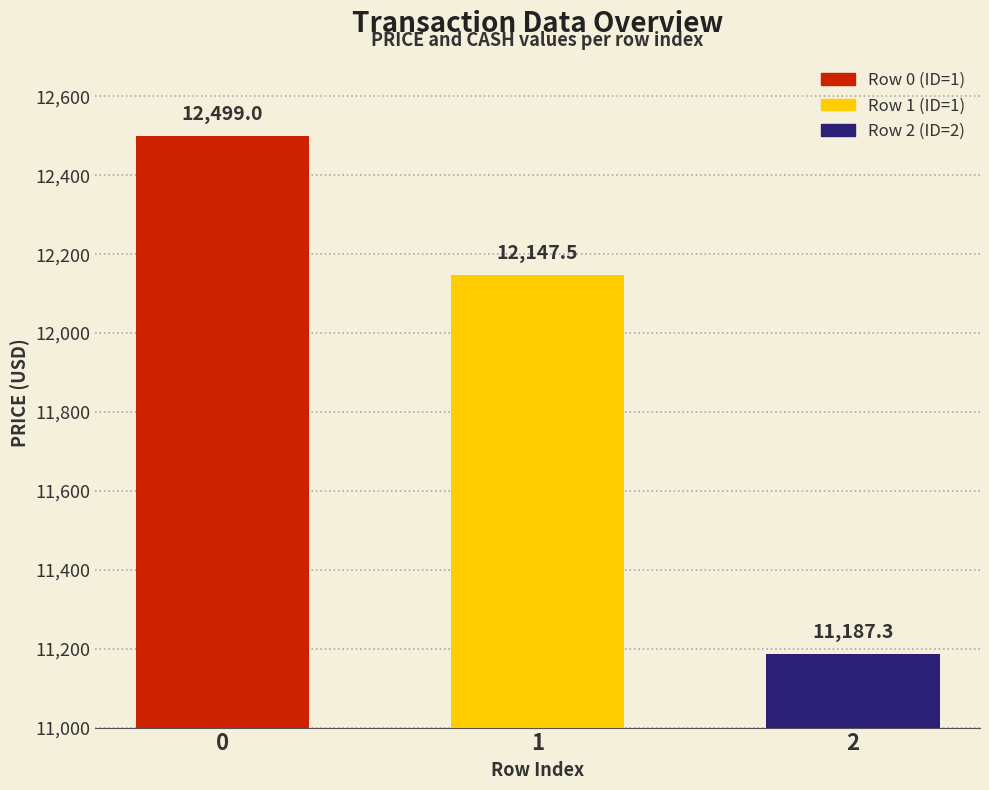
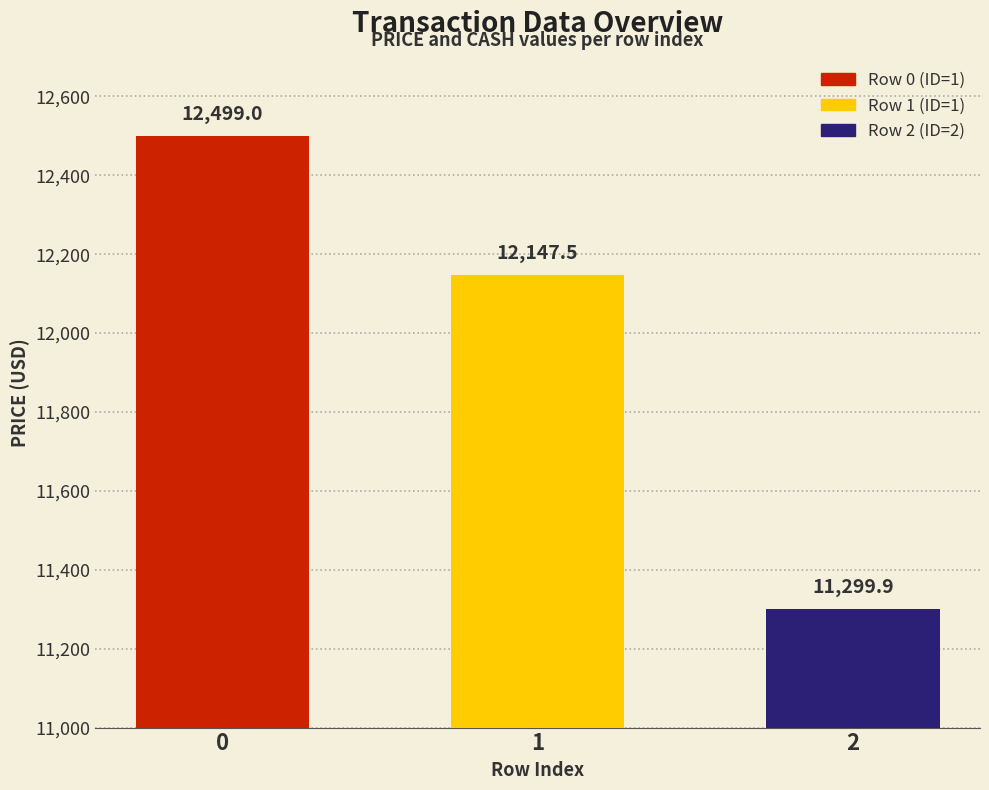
  {
    "0": "12,499.0",
    "1": "12,147.5",
-   "2": "11,187.3"
+   "2": "11,299.9"
  }
